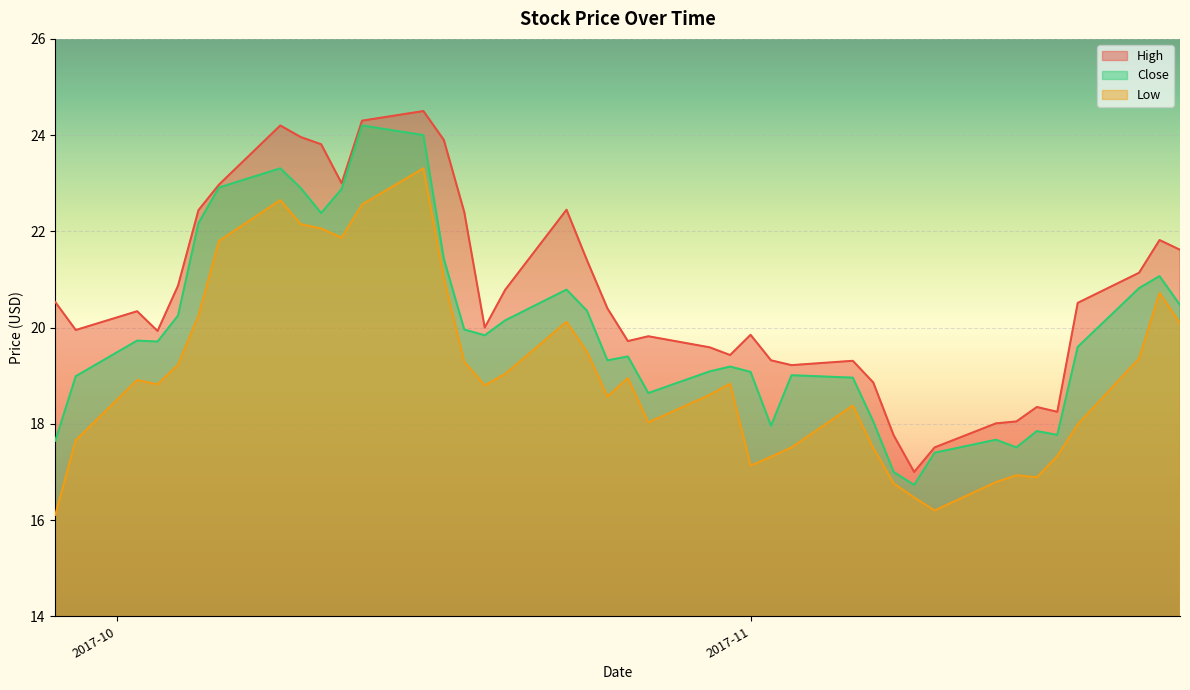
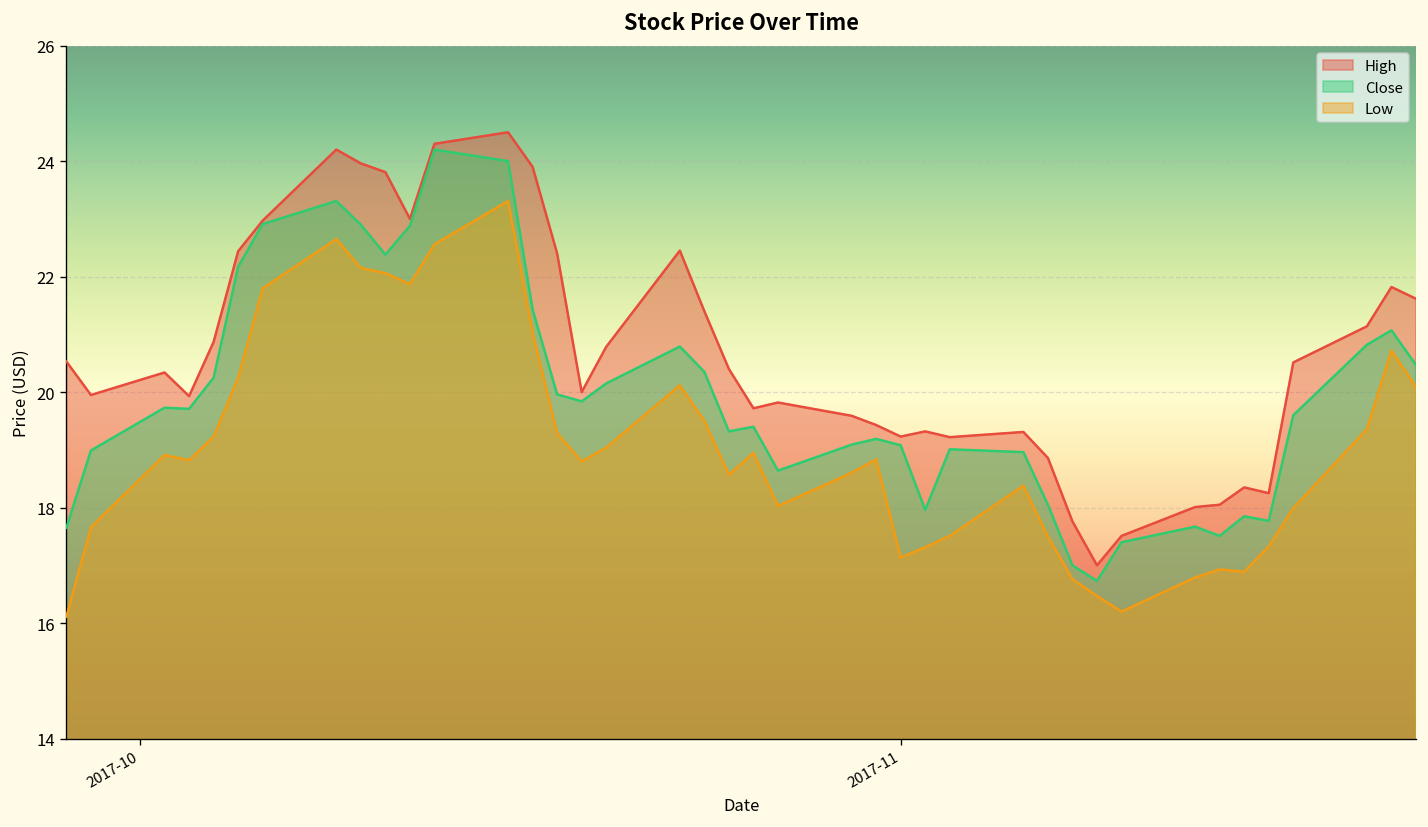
  {
    "High": {
-     "2017-11": 19.9
+     "2017-11": 19.2
    },
    "Close": {
      "2017-11": 19.1
    },
    "Low": {
      "2017-11": 17.1
    }
  }
